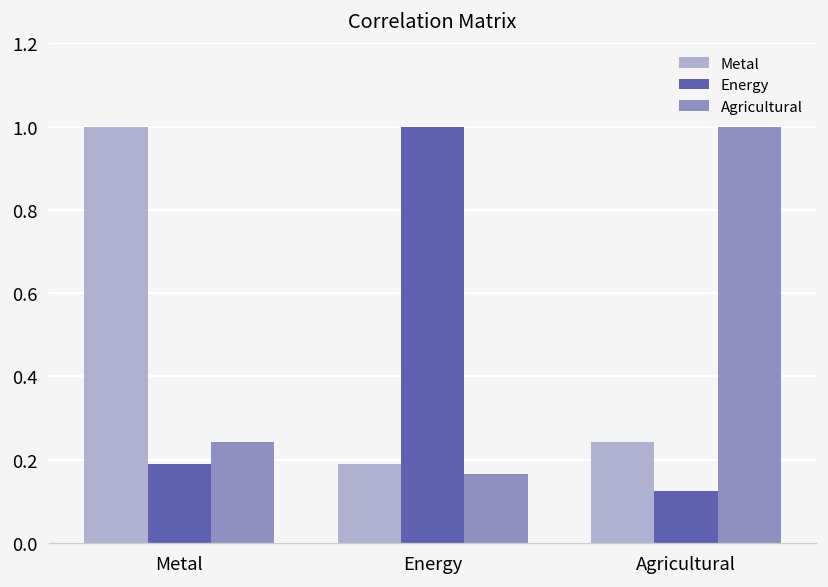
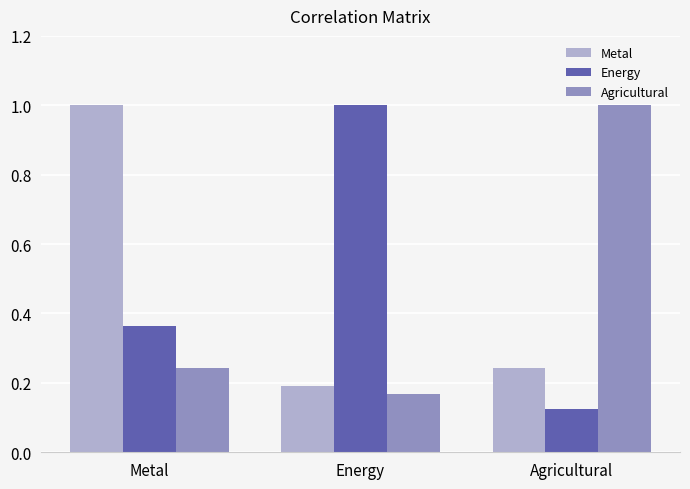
  {
    "Energy": {
-     "Metal": 0.19,
+     "Metal": 0.36,
      "Energy": 1.00,
      "Agricultural": 0.12
    }
  }
